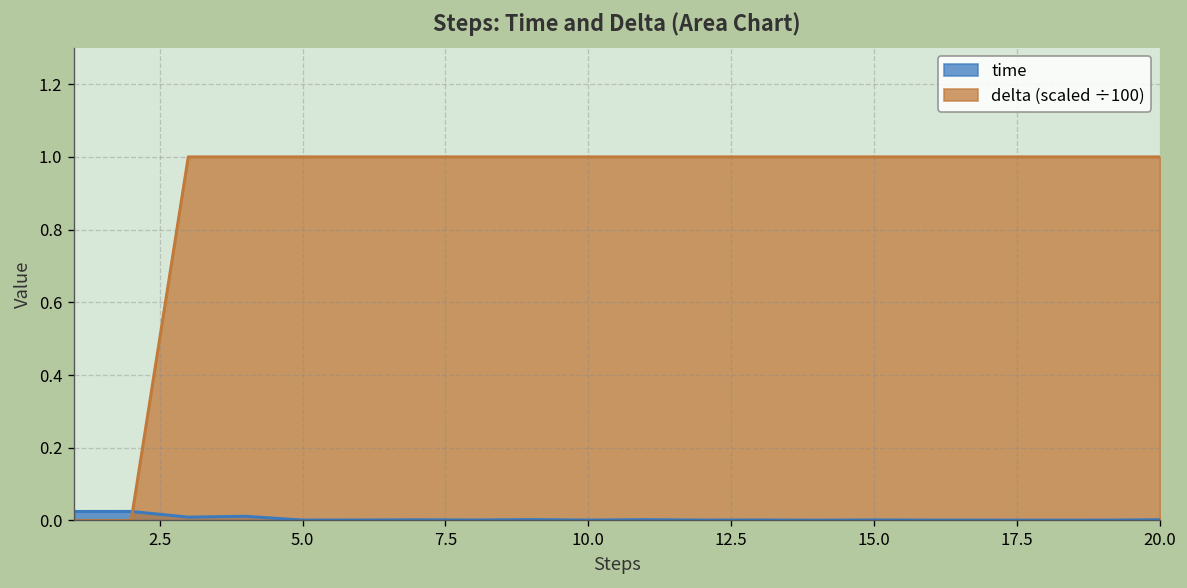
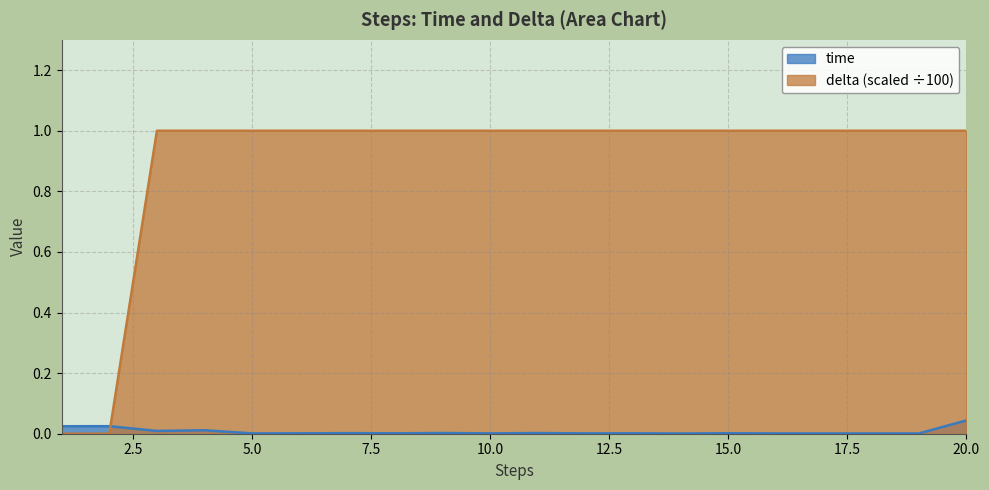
  {
    "time": {
      "5.0": 0.00,
      "10.0": 0.00,
      "15.0": 0.00,
-     "20.0": 0.00
+     "20.0": 0.04
    },
    "delta (scaled ÷100)": {
      "5.0": 1.00,
      "10.0": 1.00,
      "15.0": 1.00,
      "20.0": 1.00
    }
  }
